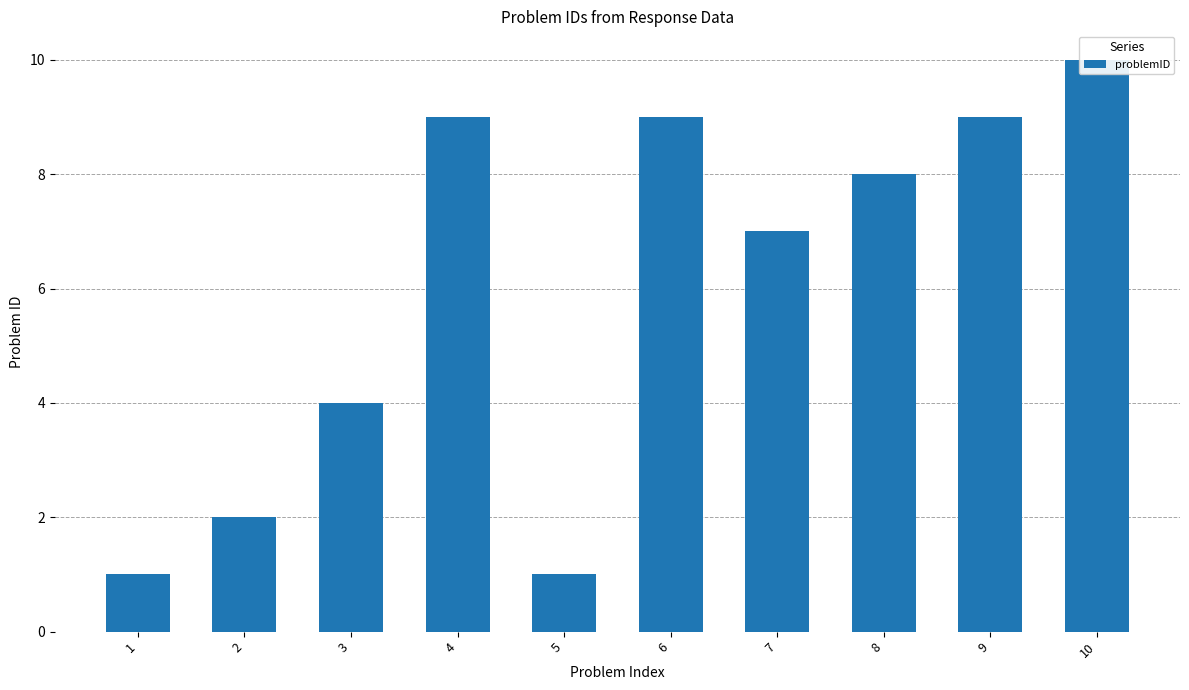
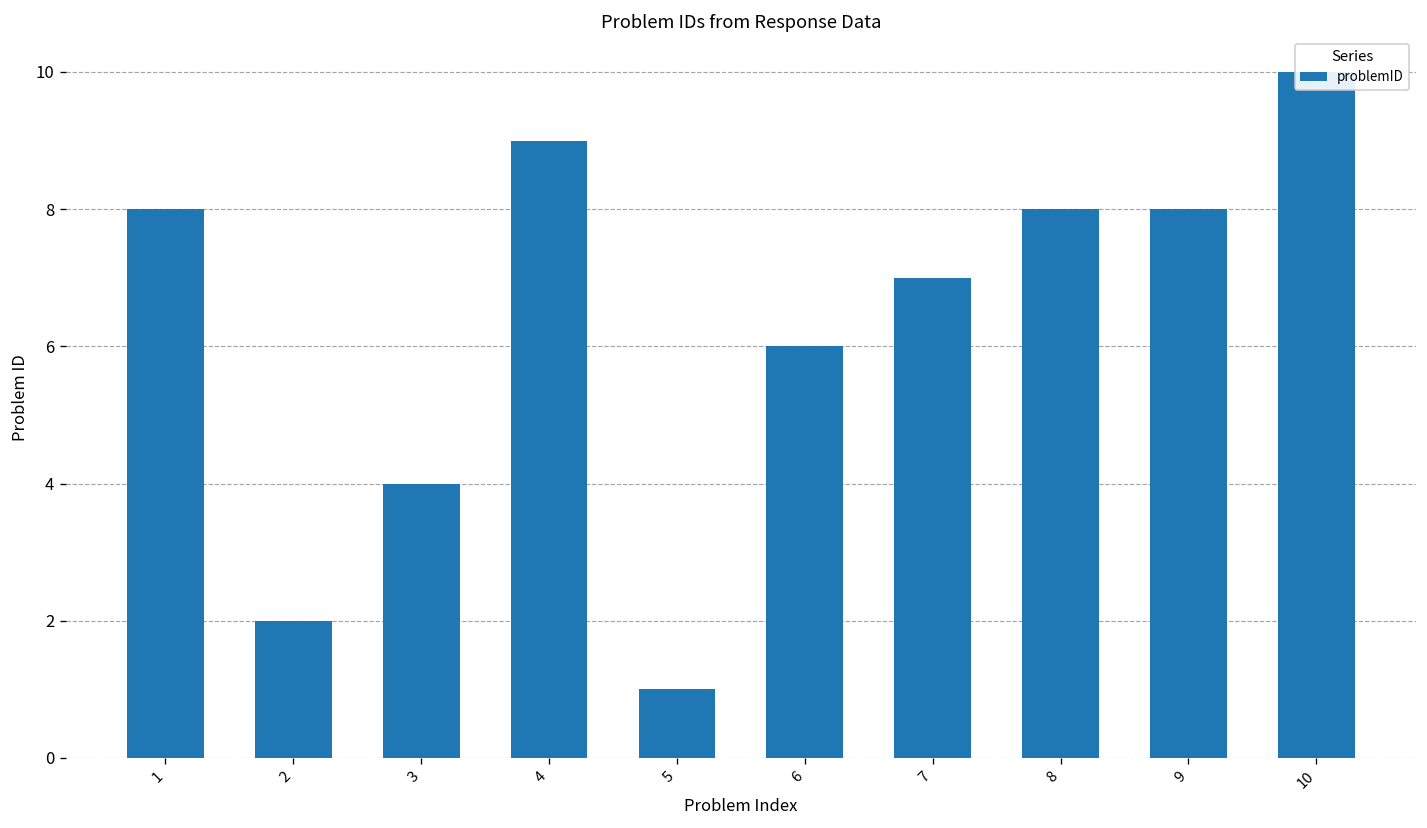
  {
-   "1": 1,
+   "1": 8,
    "2": 2,
    "3": 4,
    "4": 9,
    "5": 1,
-   "6": 9,
+   "6": 6,
    "7": 7,
    "8": 8,
-   "9": 9
+   "9": 8
  }
